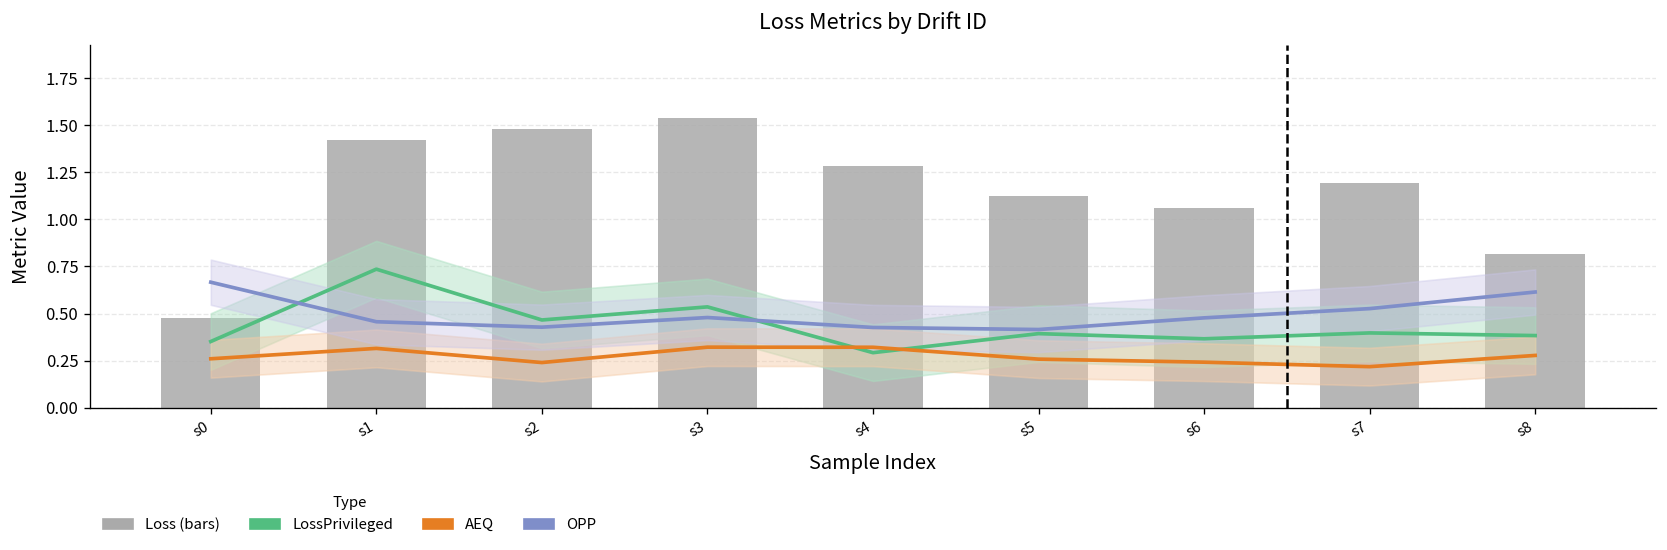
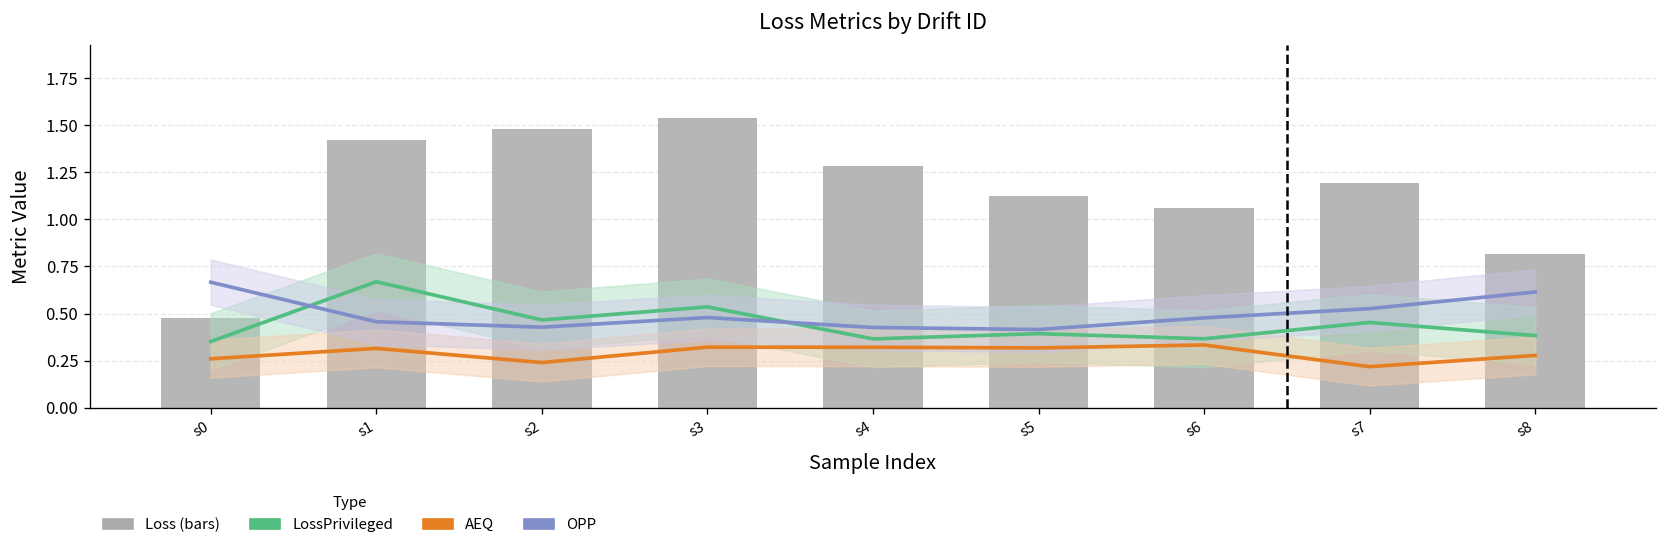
  {
    "LossPrivileged": {
-     "s1": 0.74,
+     "s1": 0.67,
      "s2": 0.47,
      "s3": 0.54,
-     "s4": 0.29,
+     "s4": 0.37,
      "s5": 0.39,
      "s6": 0.37,
-     "s7": 0.40
+     "s7": 0.45
    },
    "AEQ": {
      "s0": 0.26,
      "s1": 0.32,
      "s2": 0.24,
      "s3": 0.32,
      "s4": 0.32,
-     "s5": 0.26,
-     "s6": 0.24,
+     "s5": 0.32,
+     "s6": 0.33,
      "s7": 0.22,
      "s8": 0.28
    }
  }
